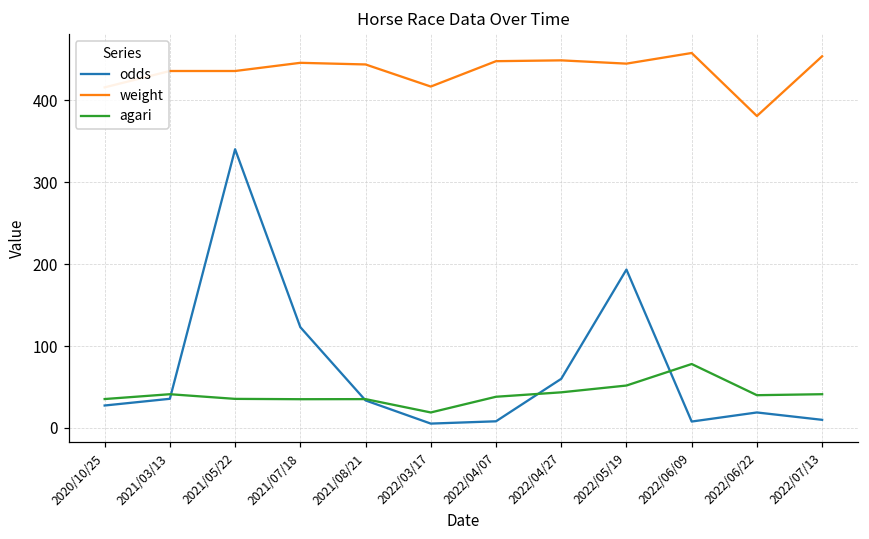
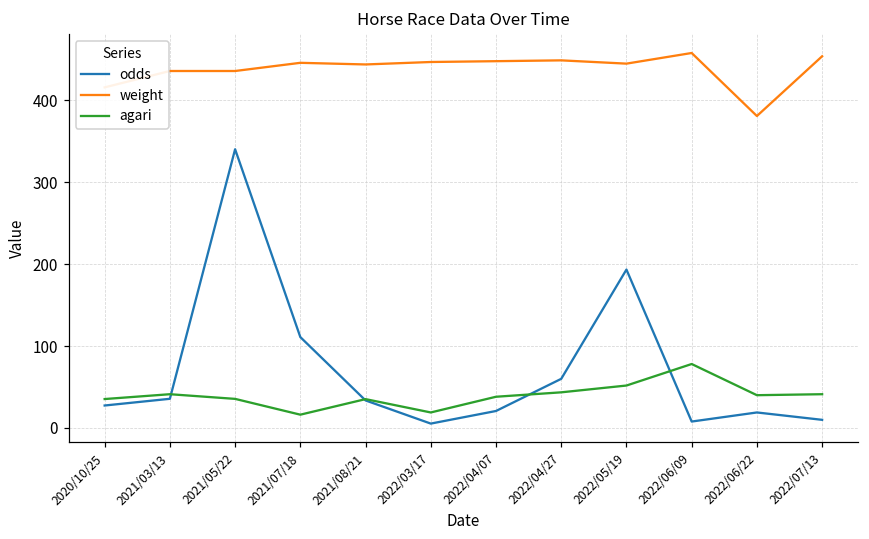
  {
    "odds": {
      "2020/10/25": 30,
      "2021/03/13": 40,
      "2021/05/22": 340,
-     "2021/07/18": 120,
+     "2021/07/18": 110,
      "2022/03/17": 10,
-     "2022/04/07": 10,
+     "2022/04/07": 20,
      "2022/04/27": 60,
      "2022/05/19": 190,
      "2022/06/09": 10,
      "2022/06/22": 20,
      "2022/07/13": 10
    },
    "weight": {
      "2021/03/13": 440,
      "2021/05/22": 440,
      "2021/07/18": 450,
      "2021/08/21": 440,
-     "2022/03/17": 420,
+     "2022/03/17": 450,
      "2022/04/07": 450,
      "2022/04/27": 450,
      "2022/05/19": 450,
      "2022/06/09": 460,
      "2022/06/22": 380,
      "2022/07/13": 450
    },
    "agari": {
      "2020/10/25": 40,
      "2021/03/13": 40,
      "2021/05/22": 40,
-     "2021/07/18": 40,
+     "2021/07/18": 20,
      "2022/03/17": 20,
      "2022/04/07": 40,
      "2022/04/27": 40,
      "2022/05/19": 50,
      "2022/06/09": 80,
      "2022/06/22": 40,
      "2022/07/13": 40
    }
  }
